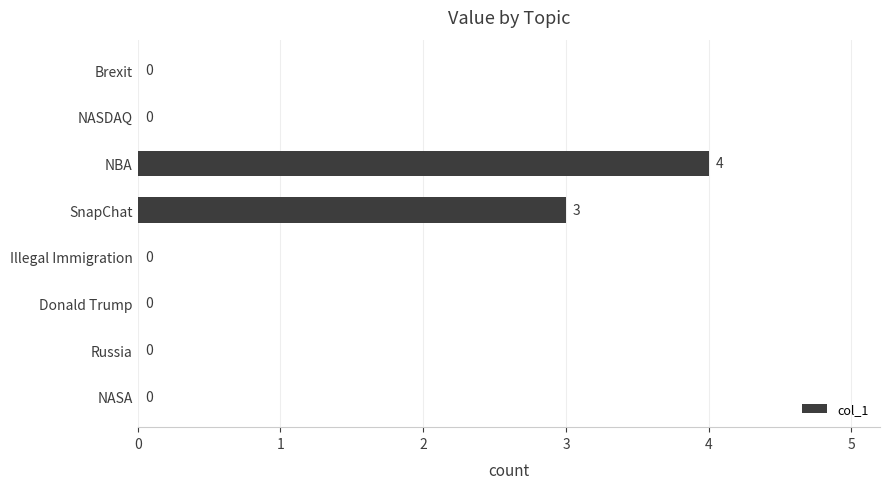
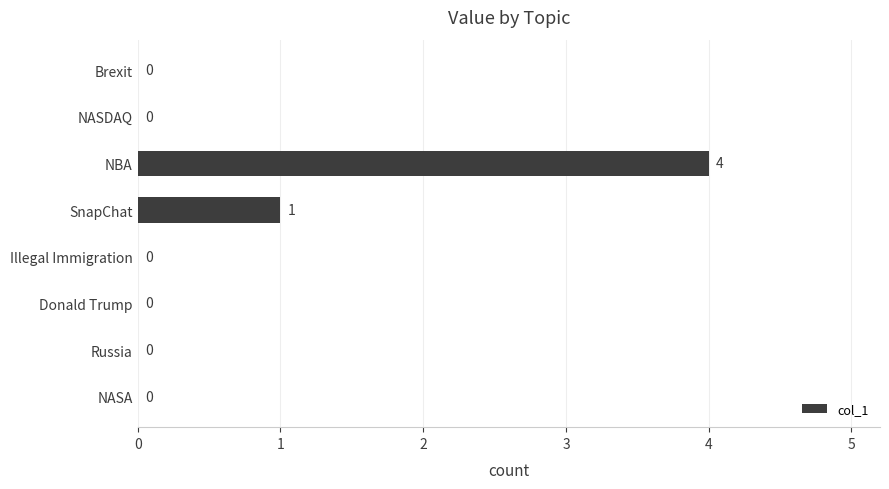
  {
    "Brexit": 0,
    "NASDAQ": 0,
    "NBA": 4,
-   "SnapChat": 3,
+   "SnapChat": 1,
    "Illegal Immigration": 0,
    "Donald Trump": 0,
    "Russia": 0,
    "NASA": 0
  }
